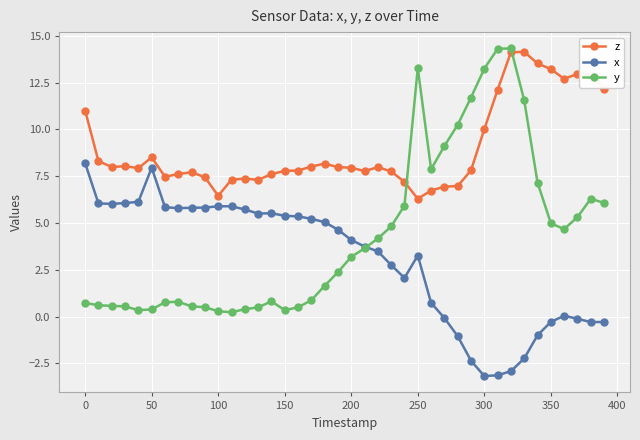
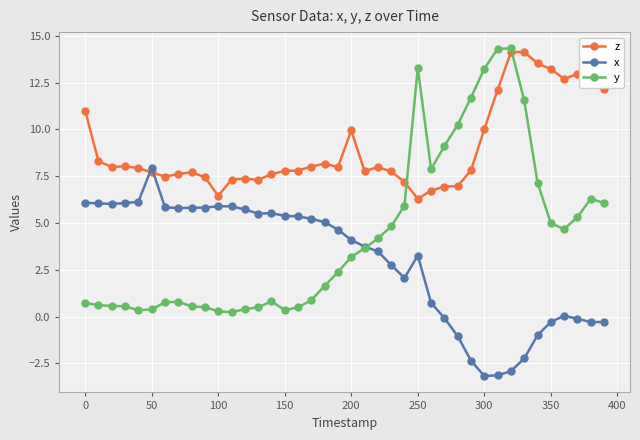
  {
    "z": {
      "0": 11.0,
-     "50": 8.5,
+     "50": 7.7,
      "100": 6.5,
      "150": 7.8,
-     "200": 8.0,
+     "200": 9.9,
      "250": 6.3,
      "300": 10.0,
      "350": 13.2
    },
    "x": {
-     "0": 8.2,
+     "0": 6.1,
      "50": 8.0,
      "100": 5.9,
      "150": 5.4,
      "200": 4.1,
      "250": 3.3,
      "300": -3.2,
      "350": -0.3
    },
    "y": {
      "0": 0.7,
      "50": 0.4,
      "100": 0.3,
      "150": 0.3,
      "200": 3.2,
      "250": 13.3,
      "300": 13.2,
      "350": 5.0
    }
  }
